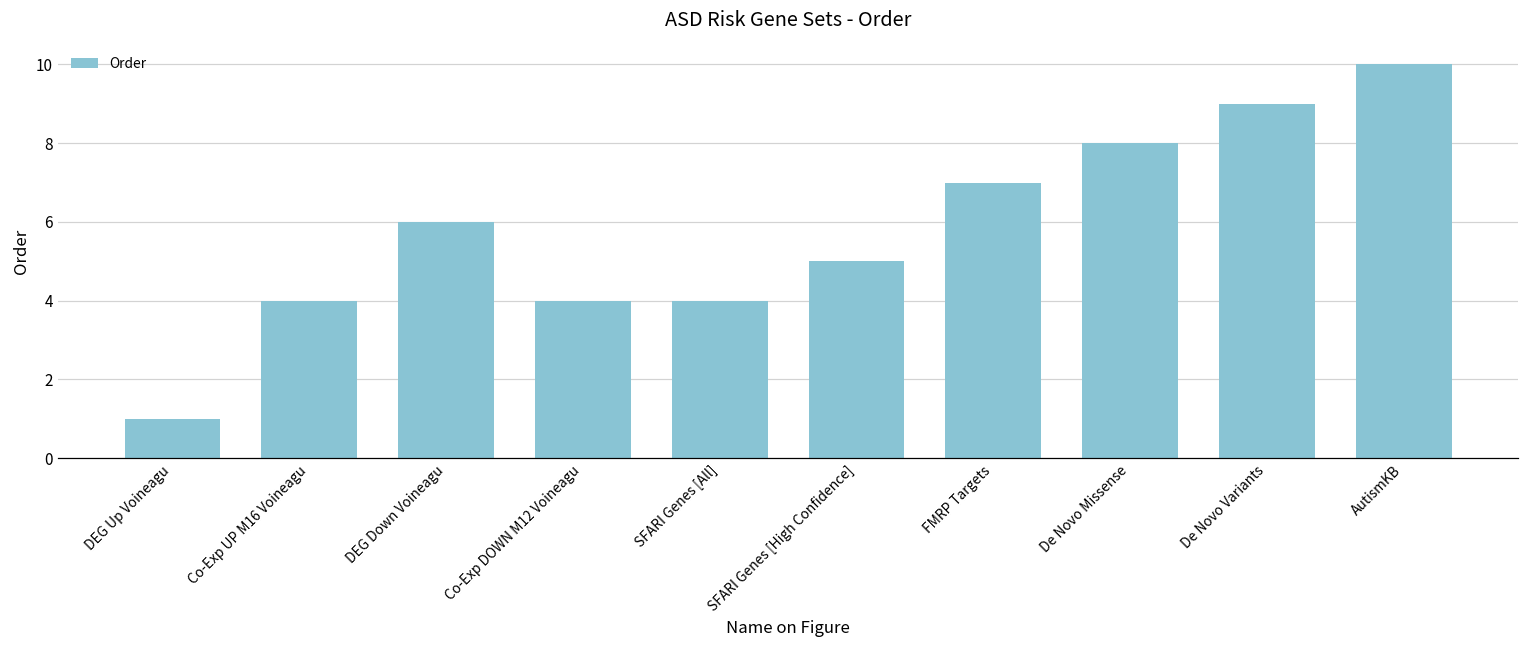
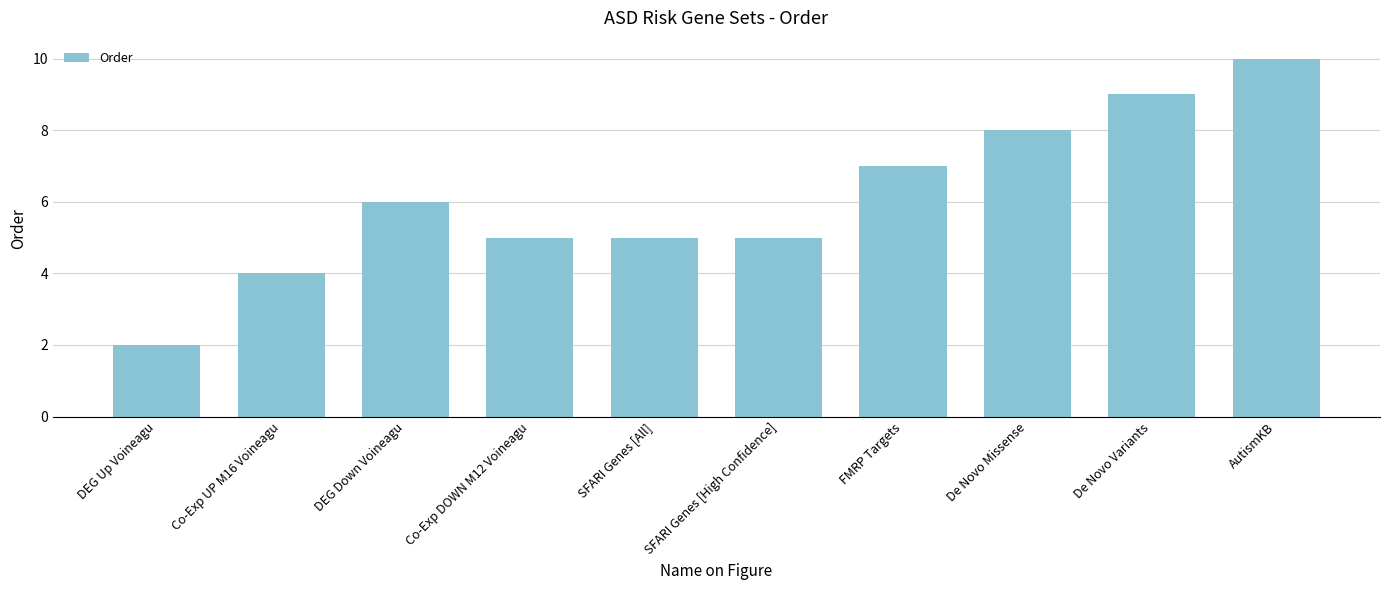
  {
-   "DEG Up Voineagu": 1,
+   "DEG Up Voineagu": 2,
    "Co-Exp UP M16 Voineagu": 4,
    "DEG Down Voineagu": 6,
-   "Co-Exp DOWN M12 Voineagu": 4,
-   "SFARI Genes [All]": 4,
+   "Co-Exp DOWN M12 Voineagu": 5,
+   "SFARI Genes [All]": 5,
    "SFARI Genes [High Confidence]": 5,
    "FMRP Targets": 7,
    "De Novo Missense": 8,
    "De Novo Variants": 9,
    "AutismKB": 10
  }
